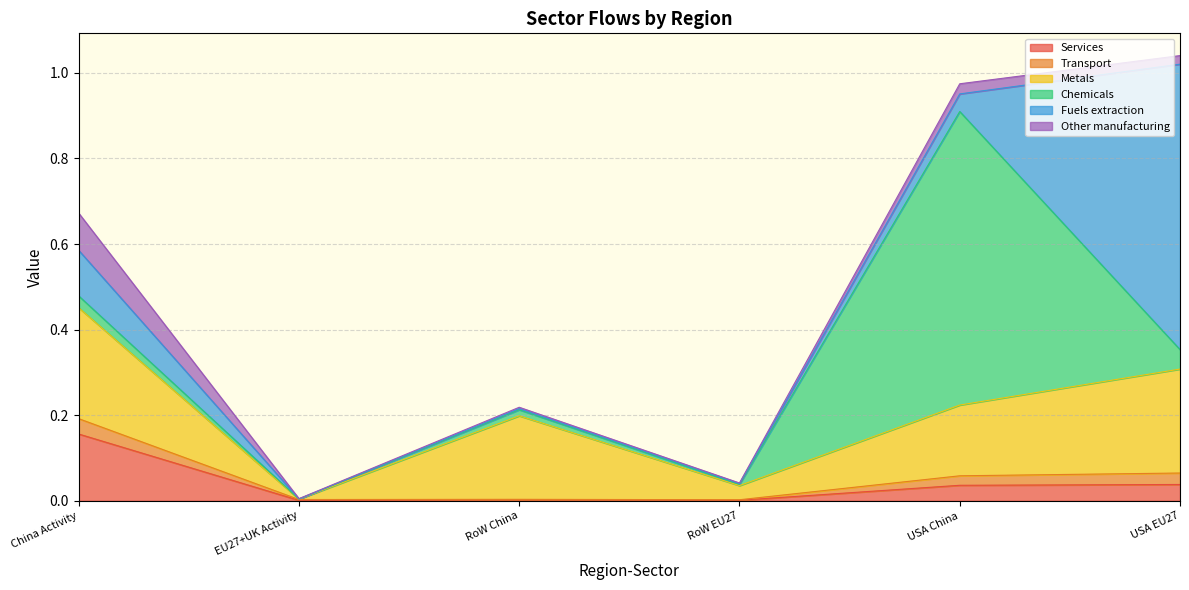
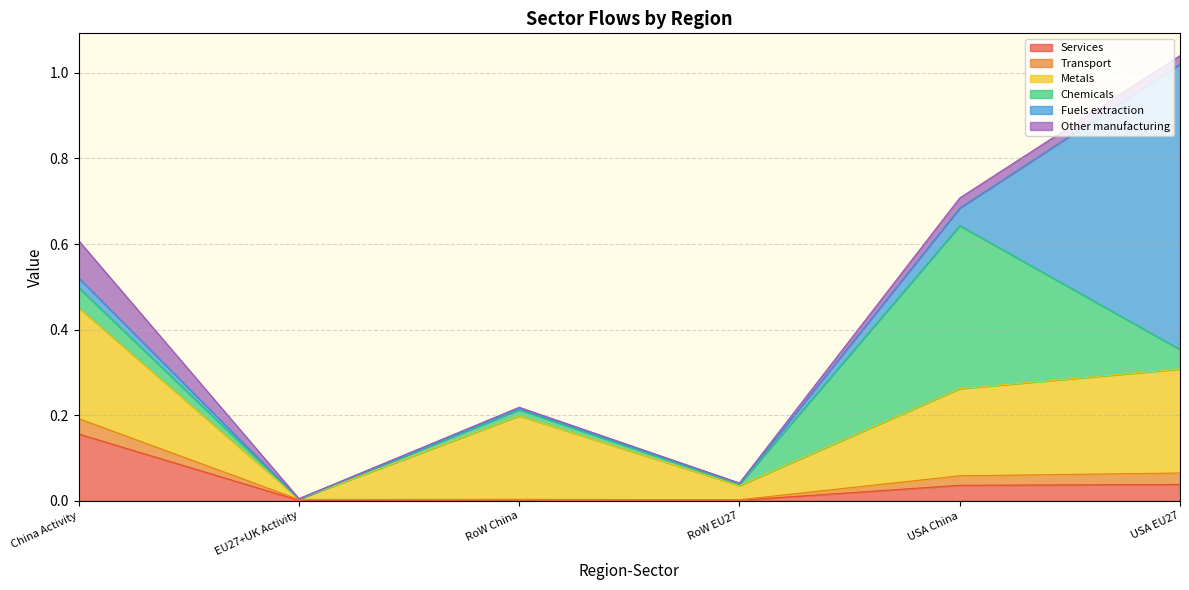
  {
    "Metals": {
      "China Activity": 0.26,
      "RoW China": 0.20,
-     "USA China": 0.17,
+     "USA China": 0.20,
      "USA EU27": 0.24
    },
    "Chemicals": {
-     "China Activity": 0.03,
-     "USA China": 0.69,
+     "China Activity": 0.05,
+     "USA China": 0.38,
      "USA EU27": 0.05
    },
    "Fuels extraction": {
-     "China Activity": 0.11,
+     "China Activity": 0.02,
      "USA China": 0.04,
      "USA EU27": 0.67
    },
    "Other manufacturing": {
      "China Activity": 0.09,
      "USA China": 0.02,
      "USA EU27": 0.02
    }
  }
